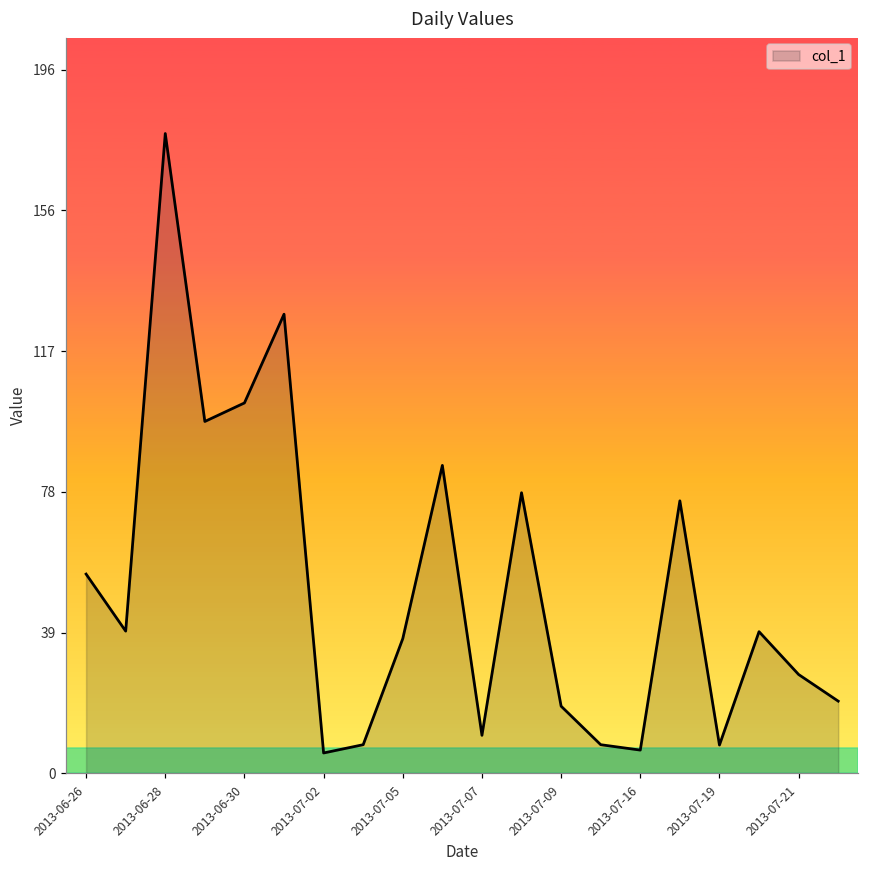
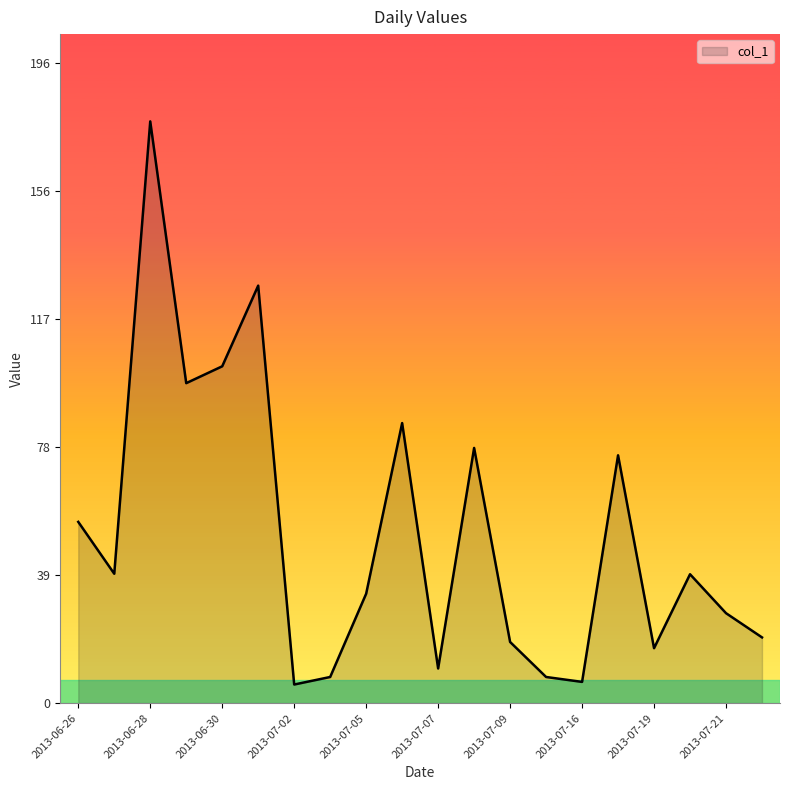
  {
    "2013-06-26": 55,
    "2013-06-28": 178,
    "2013-06-30": 103,
-   "2013-07-05": 37,
+   "2013-07-05": 33,
    "2013-07-07": 11,
    "2013-07-09": 19,
-   "2013-07-19": 8,
+   "2013-07-19": 17,
    "2013-07-21": 28
  }
